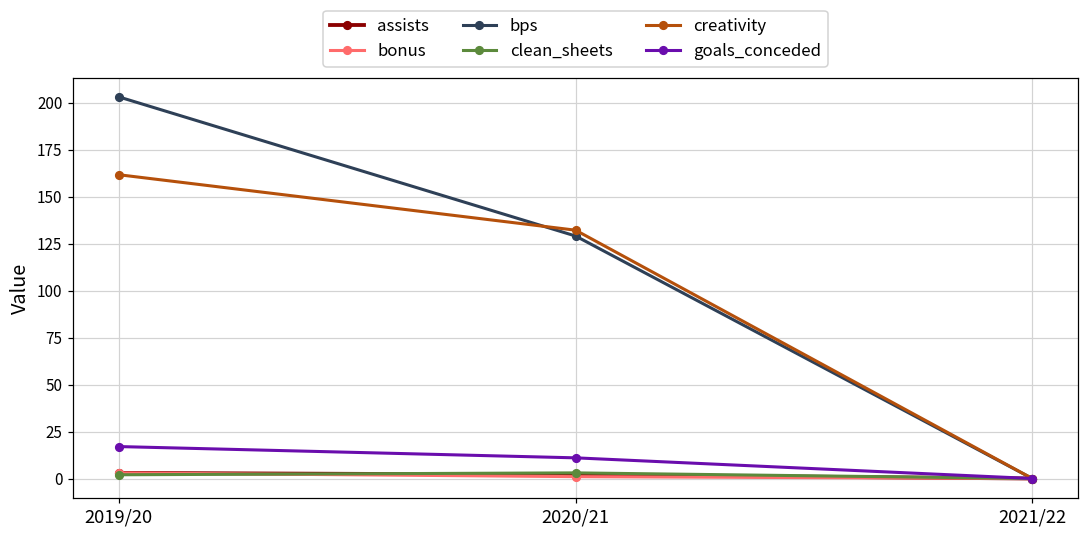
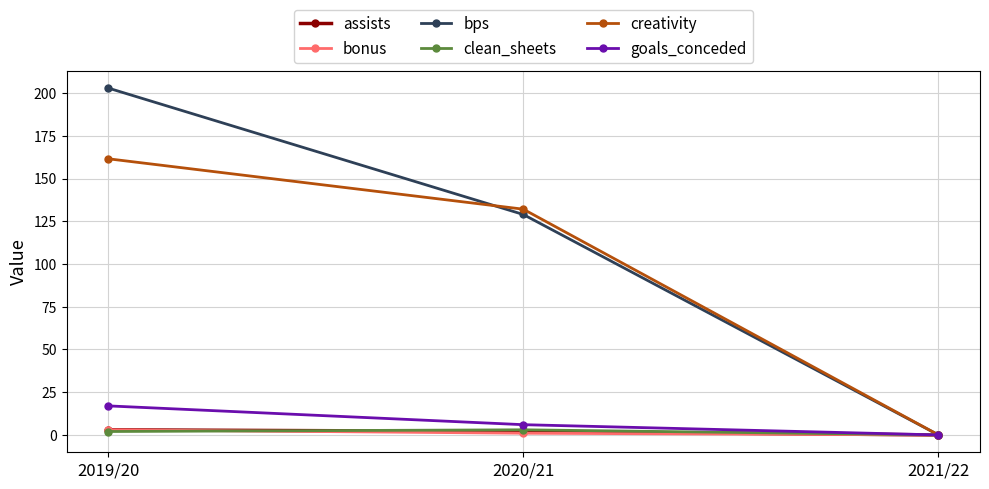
  {
    "bps": {
      "2019/20": 203,
      "2020/21": 129
    },
    "creativity": {
      "2019/20": 162,
      "2020/21": 132
    },
    "goals_conceded": {
      "2019/20": 17,
-     "2020/21": 11
+     "2020/21": 6
    }
  }
